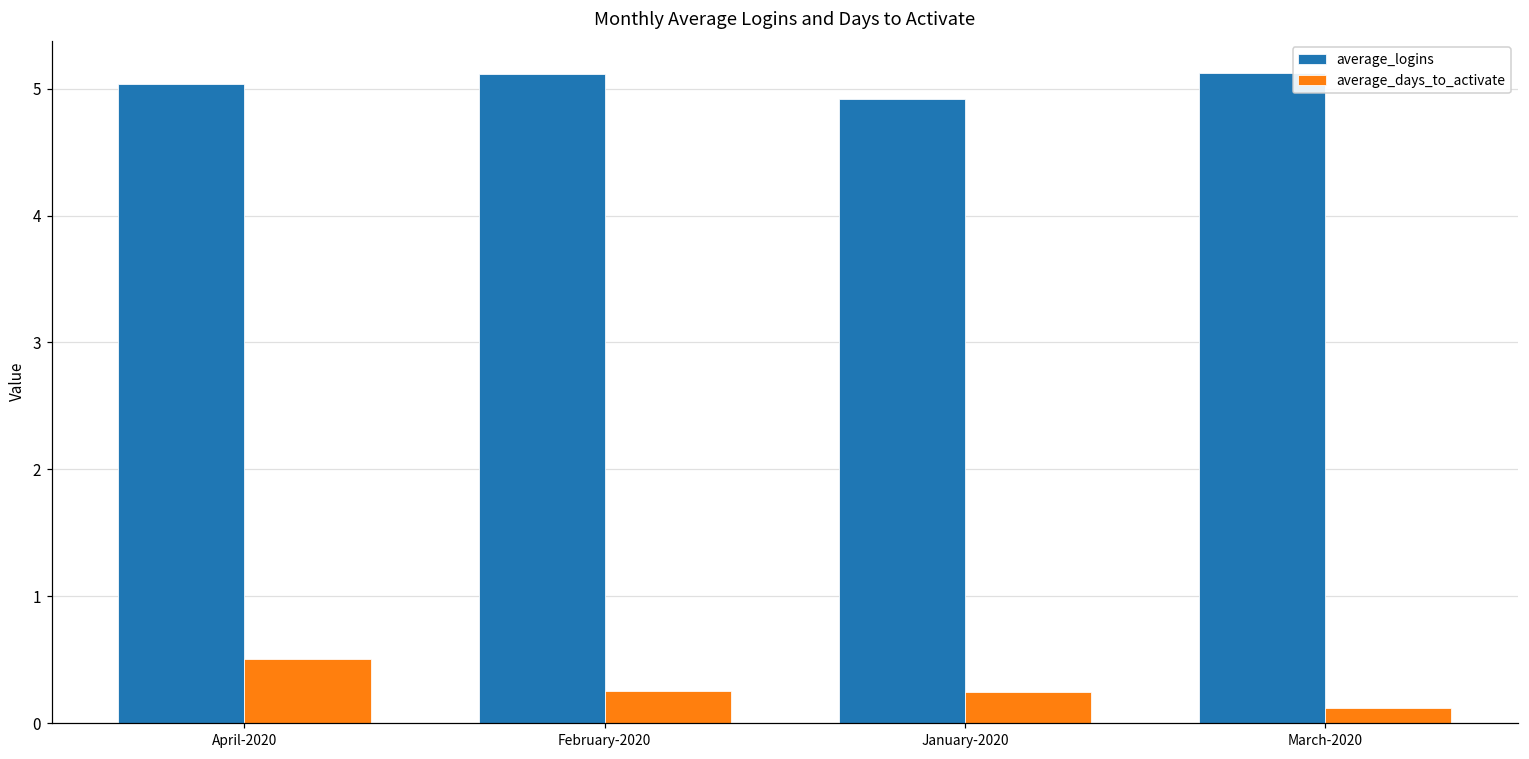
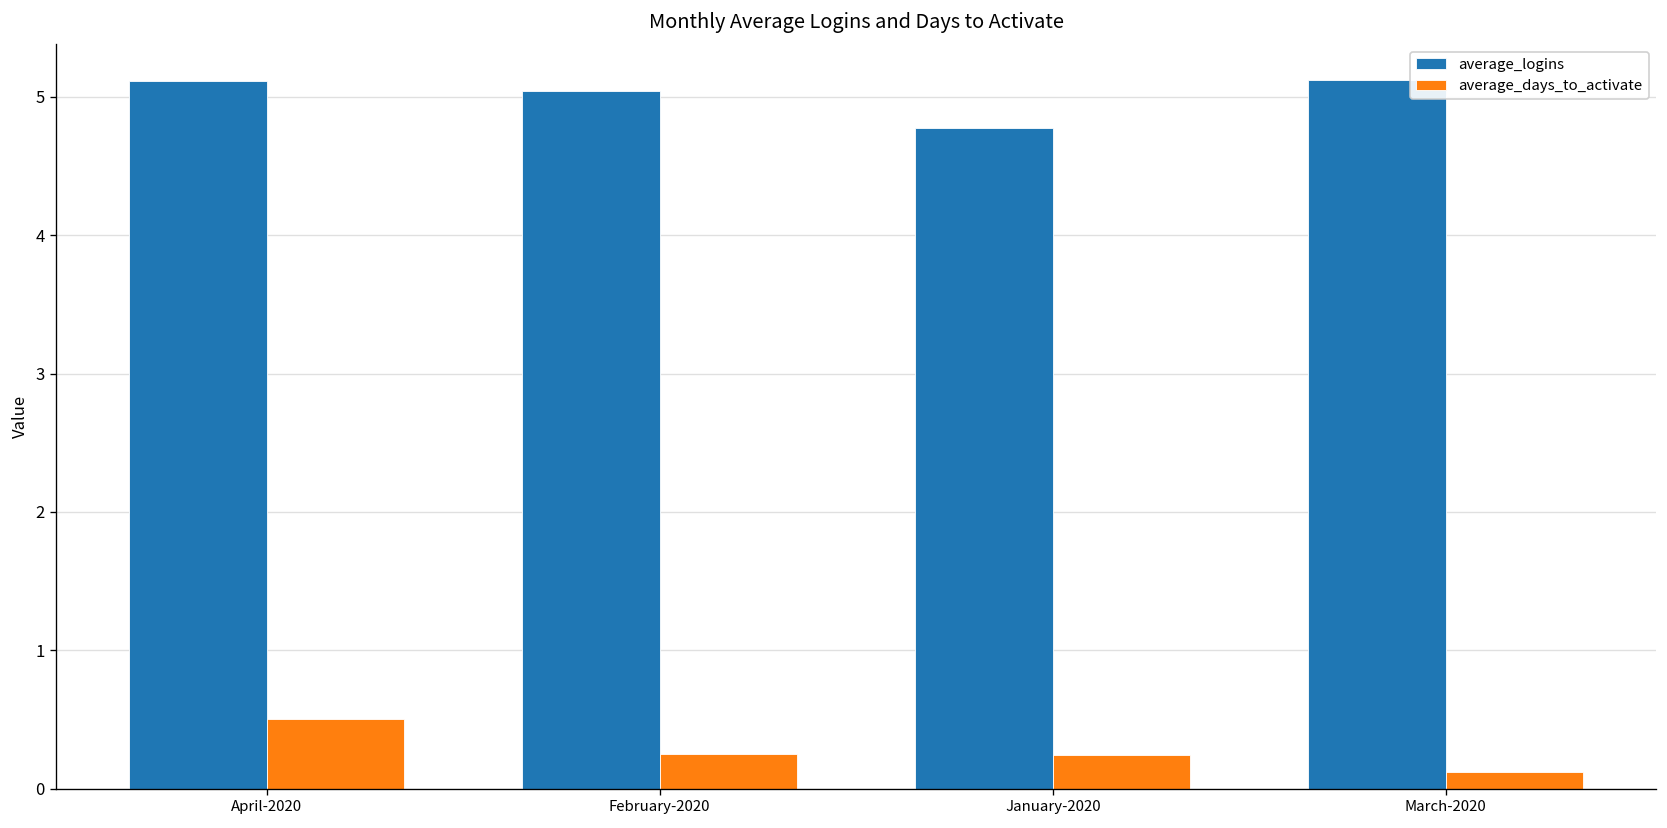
  {
    "average_logins": {
-     "April-2020": 5.04,
-     "February-2020": 5.12,
-     "January-2020": 4.92,
+     "April-2020": 5.11,
+     "February-2020": 5.05,
+     "January-2020": 4.77,
      "March-2020": 5.12
    },
    "average_days_to_activate": {
      "April-2020": 0.50,
      "February-2020": 0.25,
      "January-2020": 0.25,
      "March-2020": 0.12
    }
  }
